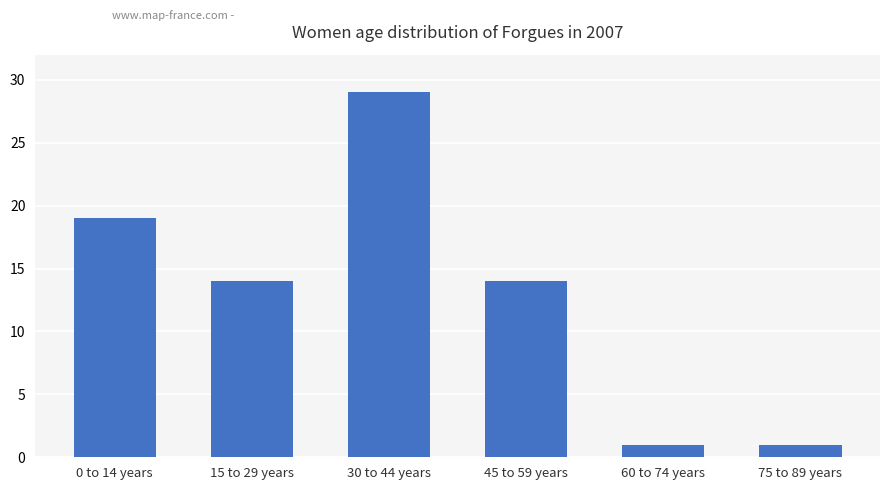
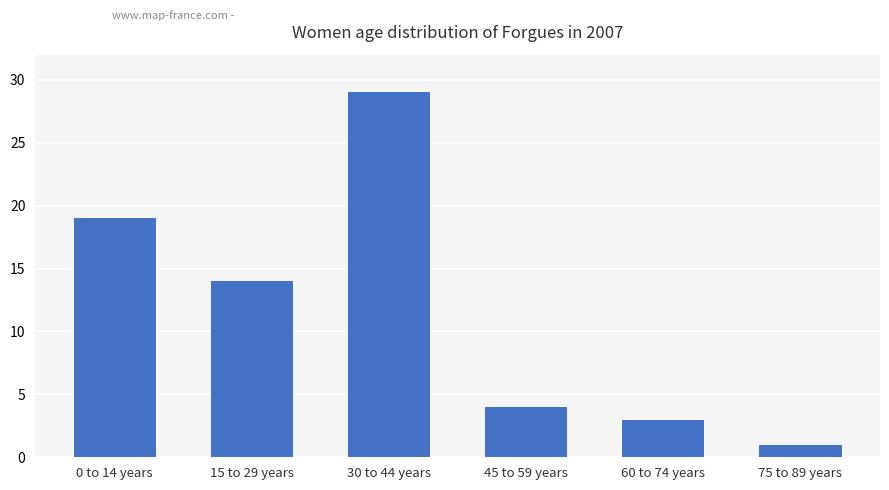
  {
    "0 to 14 years": 19,
    "15 to 29 years": 14,
    "30 to 44 years": 29,
-   "45 to 59 years": 14,
-   "60 to 74 years": 1,
+   "45 to 59 years": 4,
+   "60 to 74 years": 3,
    "75 to 89 years": 1
  }
